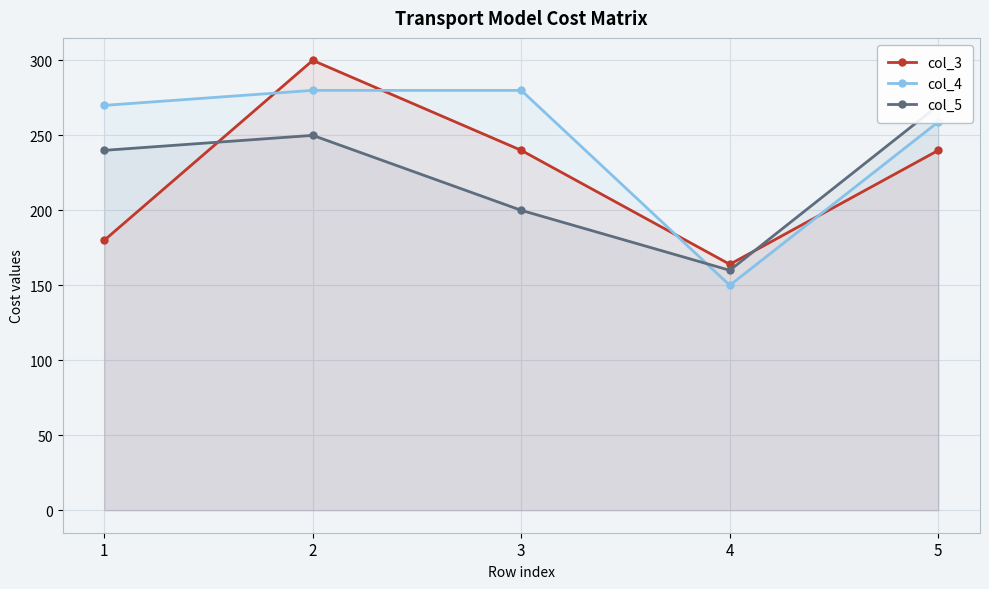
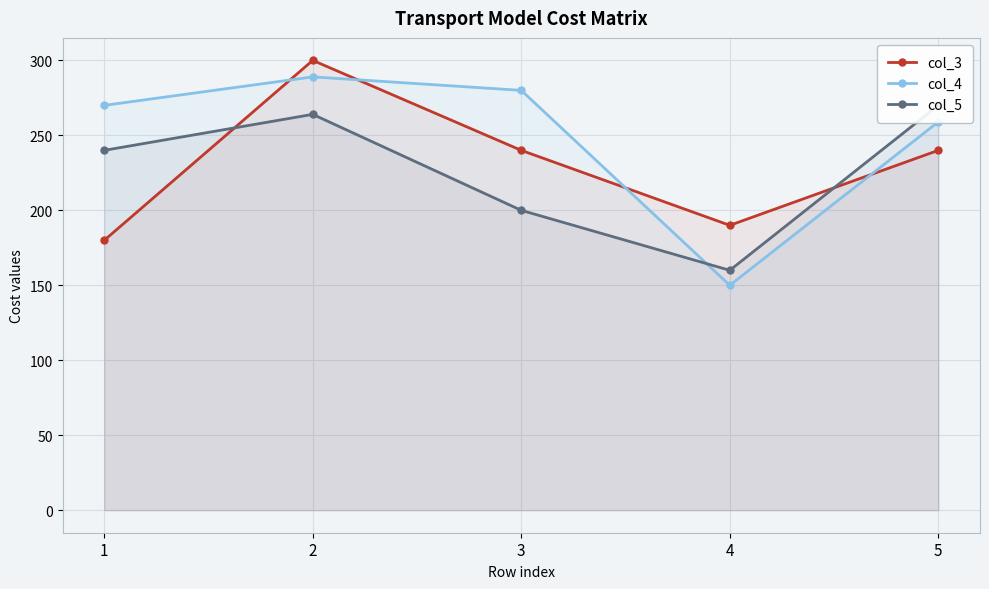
  {
    "col_3": {
      "1": 180,
      "2": 300,
      "3": 240,
-     "4": 164,
+     "4": 190,
      "5": 240
    },
    "col_4": {
      "1": 270,
-     "2": 280,
+     "2": 289,
      "3": 280,
      "4": 150
    },
    "col_5": {
      "1": 240,
-     "2": 250,
+     "2": 264,
      "3": 200,
      "4": 160
    }
  }
